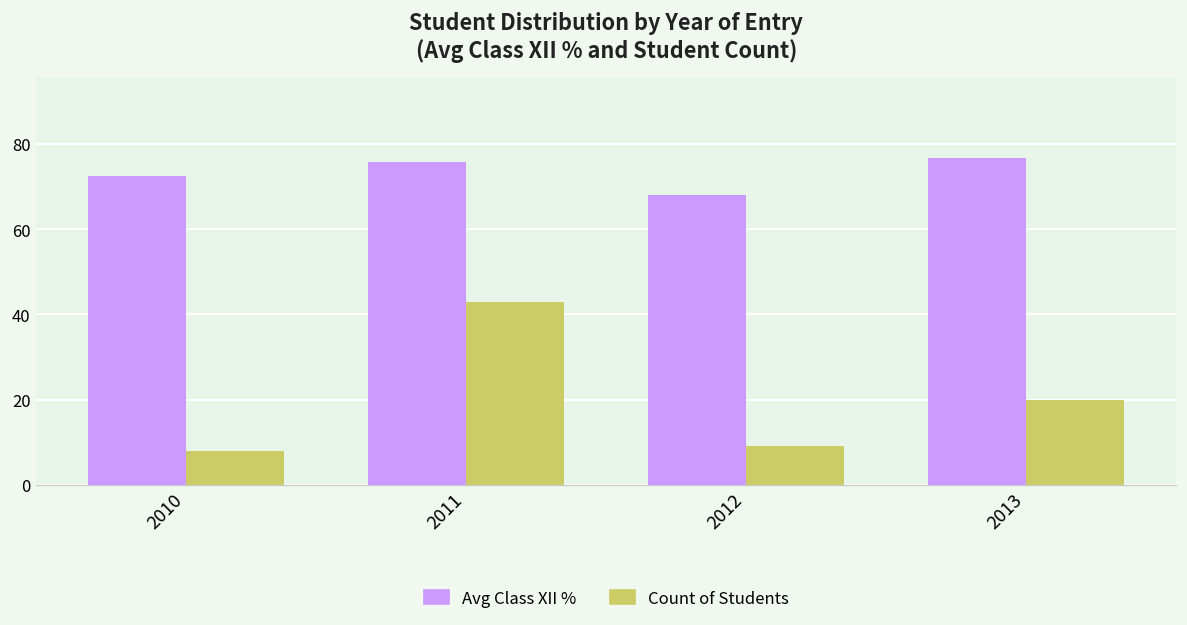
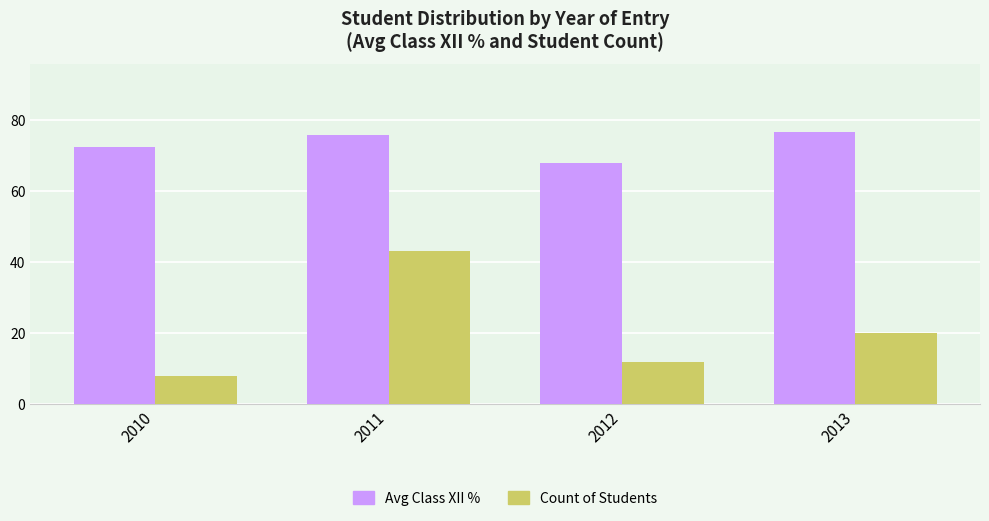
  {
    "Avg Class XII %": {
      "2010": 73,
      "2011": 76,
      "2012": 68,
      "2013": 77
    },
    "Count of Students": {
      "2010": 8,
      "2011": 43,
-     "2012": 9,
+     "2012": 12,
      "2013": 20
    }
  }
